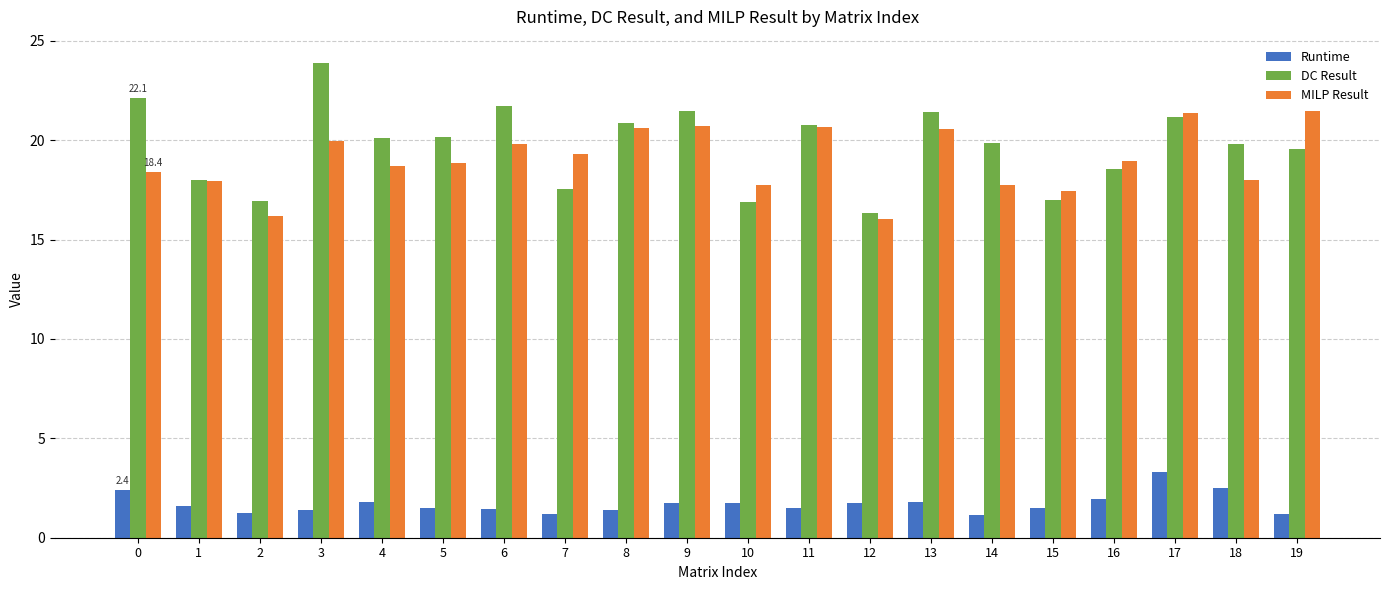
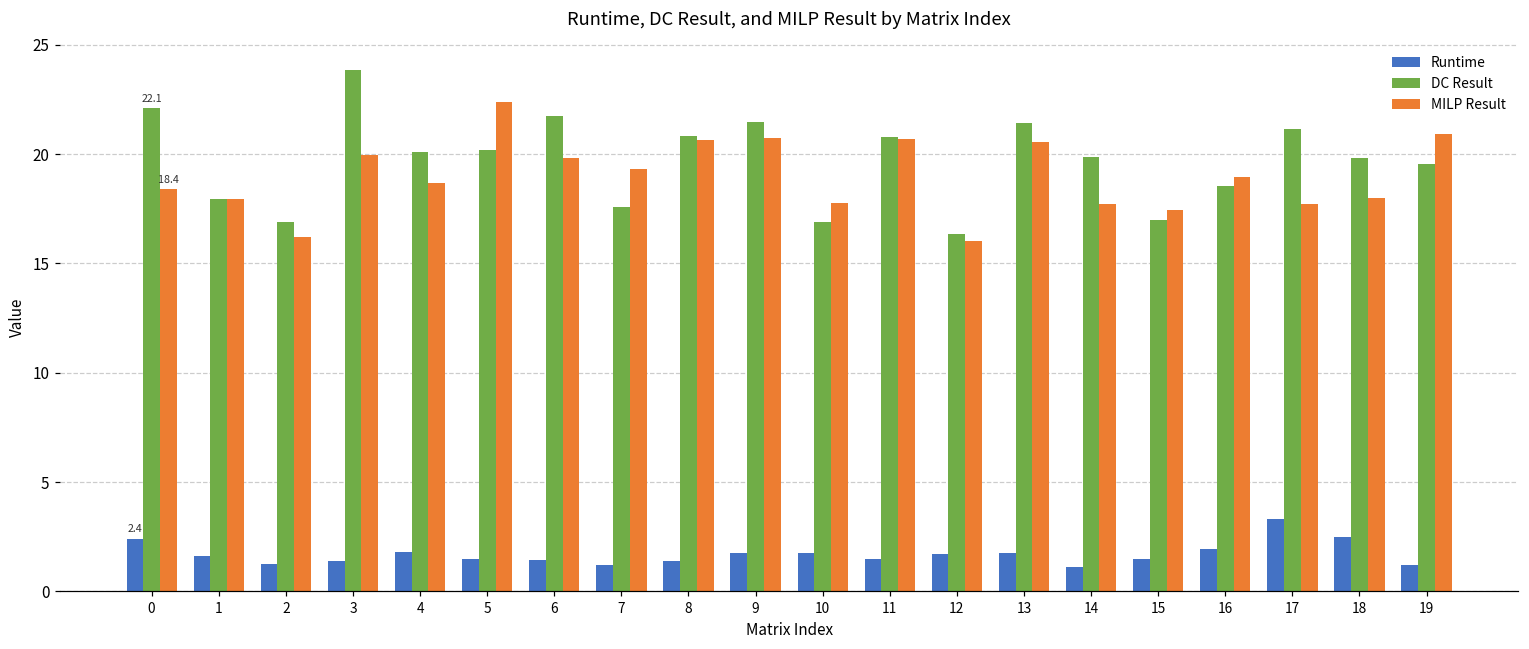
  {
    "Runtime": {
      "0": 2.4
    },
    "DC Result": {
      "0": 22.1
    },
    "MILP Result": {
      "1": 18.0,
      "2": 16.2,
      "3": 19.9,
      "4": 18.7,
-     "5": 18.9,
+     "5": 22.4,
      "6": 19.8,
      "7": 19.3,
      "8": 20.6,
      "9": 20.7,
      "10": 17.8,
      "11": 20.7,
      "12": 16.0,
      "13": 20.5,
      "14": 17.7,
      "15": 17.5,
      "16": 18.9,
-     "17": 21.3,
+     "17": 17.7,
      "18": 18.0,
-     "19": 21.5
+     "19": 20.9
    }
  }
